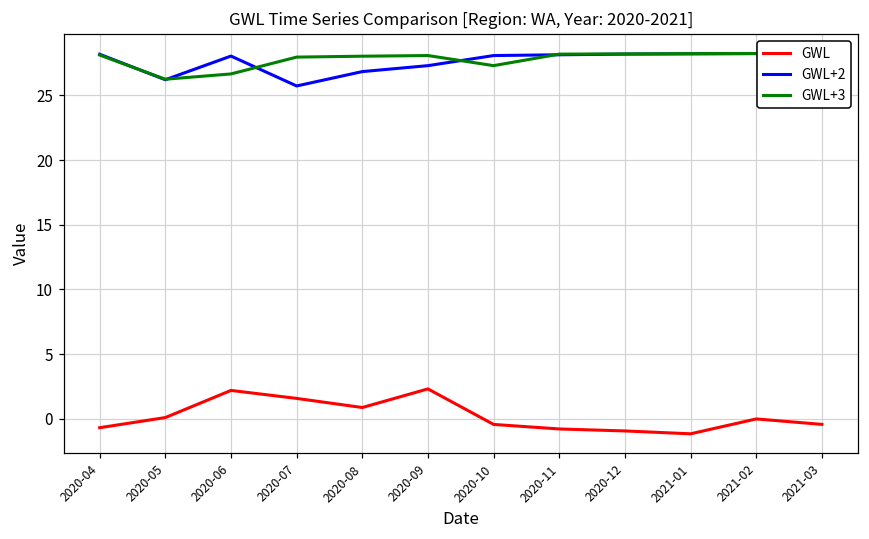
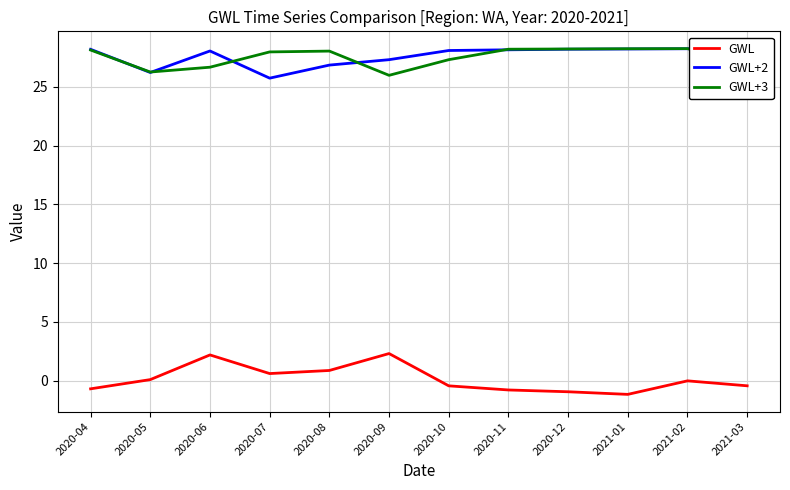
  {
    "GWL": {
      "2020-04": -0.7,
      "2020-05": 0.1,
      "2020-06": 2.2,
-     "2020-07": 1.6,
+     "2020-07": 0.6,
      "2020-08": 0.9,
      "2020-09": 2.3,
      "2020-10": -0.4,
      "2020-11": -0.8,
      "2020-12": -0.9,
      "2021-01": -1.2,
      "2021-02": 0.0,
      "2021-03": -0.4
    },
    "GWL+2": {
      "2020-06": 28.0,
      "2020-07": 25.7,
      "2020-08": 26.8,
      "2020-09": 27.3,
      "2020-10": 28.1
    },
    "GWL+3": {
      "2020-06": 26.7,
      "2020-07": 28.0,
      "2020-08": 28.0,
-     "2020-09": 28.1,
+     "2020-09": 26.0,
      "2020-10": 27.3
    }
  }
